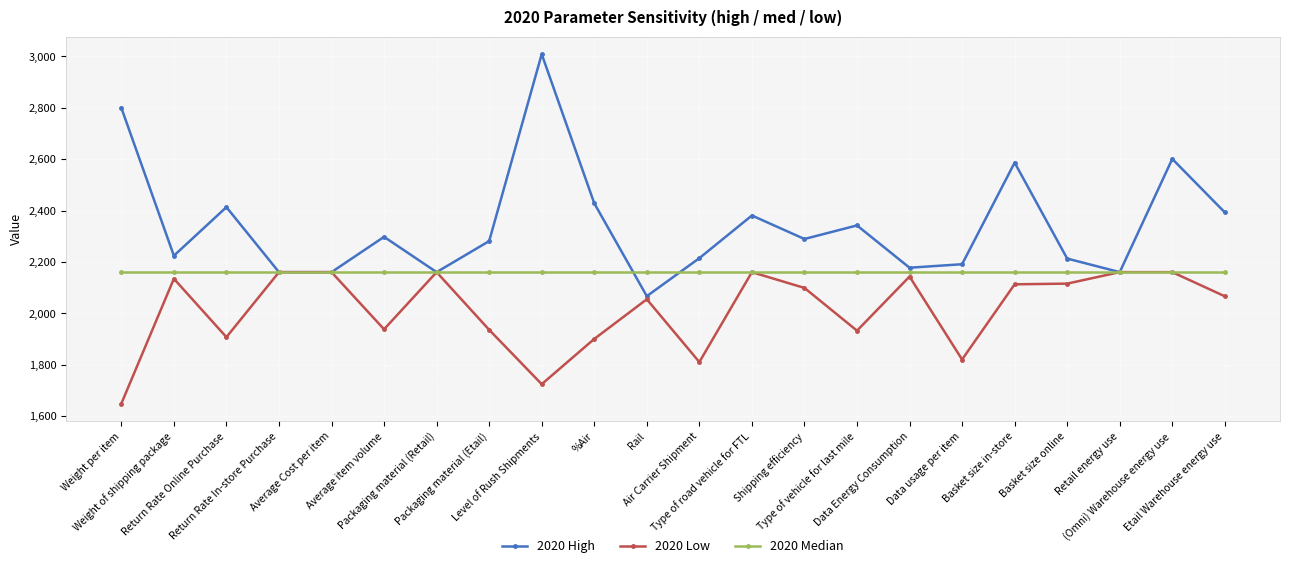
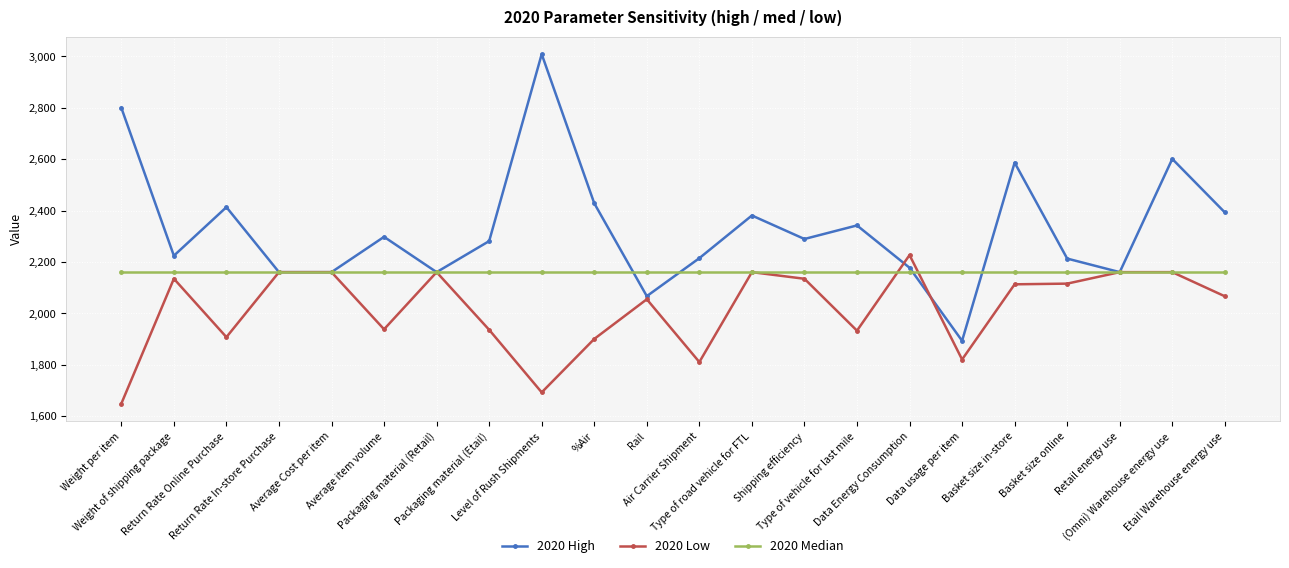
  {
    "2020 High": {
      "Weight per item": "2,800",
      "Weight of shipping package": "2,220",
      "Return Rate Online Purchase": "2,410",
      "Average item volume": "2,300",
      "Packaging material (Etail)": "2,280",
      "Level of Rush Shipments": "3,010",
      "%Air": "2,430",
      "Rail": "2,070",
      "Air Carrier Shipment": "2,210",
      "Type of road vehicle for FTL": "2,380",
      "Shipping efficiency": "2,290",
      "Type of vehicle for last mile": "2,340",
      "Data Energy Consumption": "2,180",
-     "Data usage per item": "2,190",
+     "Data usage per item": "1,890",
      "Basket size in-store": "2,590",
      "Basket size online": "2,210",
      "(Omni) Warehouse energy use": "2,600",
      "Etail Warehouse energy use": "2,390"
    },
    "2020 Low": {
      "Weight per item": "1,650",
      "Weight of shipping package": "2,130",
      "Return Rate Online Purchase": "1,910",
      "Average item volume": "1,940",
      "Packaging material (Etail)": "1,940",
-     "Level of Rush Shipments": "1,720",
+     "Level of Rush Shipments": "1,690",
      "%Air": "1,900",
      "Rail": "2,050",
      "Air Carrier Shipment": "1,810",
-     "Shipping efficiency": "2,100",
+     "Shipping efficiency": "2,130",
      "Type of vehicle for last mile": "1,930",
-     "Data Energy Consumption": "2,140",
+     "Data Energy Consumption": "2,230",
      "Data usage per item": "1,820",
      "Basket size in-store": "2,110",
      "Basket size online": "2,120",
      "Etail Warehouse energy use": "2,070"
    },
    "2020 Median": {
      "Weight per item": "2,160",
      "Weight of shipping package": "2,160",
      "Return Rate Online Purchase": "2,160",
      "Average item volume": "2,160",
      "Packaging material (Etail)": "2,160",
      "Level of Rush Shipments": "2,160",
      "%Air": "2,160",
      "Rail": "2,160",
      "Air Carrier Shipment": "2,160",
      "Shipping efficiency": "2,160",
      "Type of vehicle for last mile": "2,160",
      "Data Energy Consumption": "2,160",
      "Data usage per item": "2,160",
      "Basket size in-store": "2,160",
      "Basket size online": "2,160",
      "Etail Warehouse energy use": "2,160"
    }
  }
